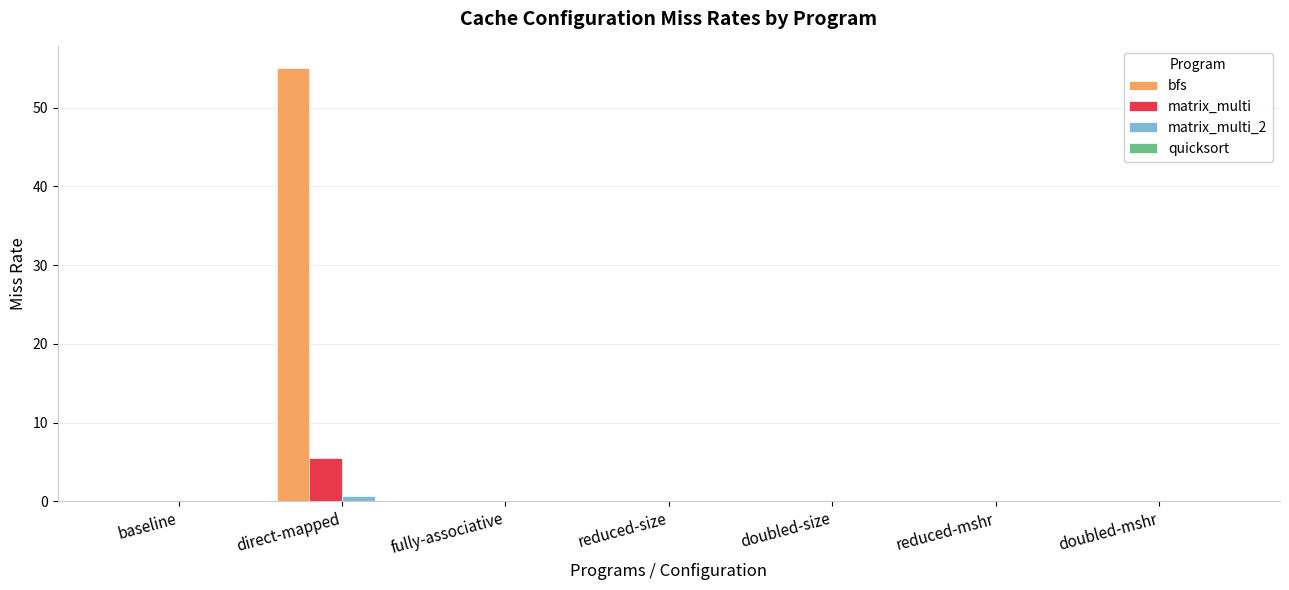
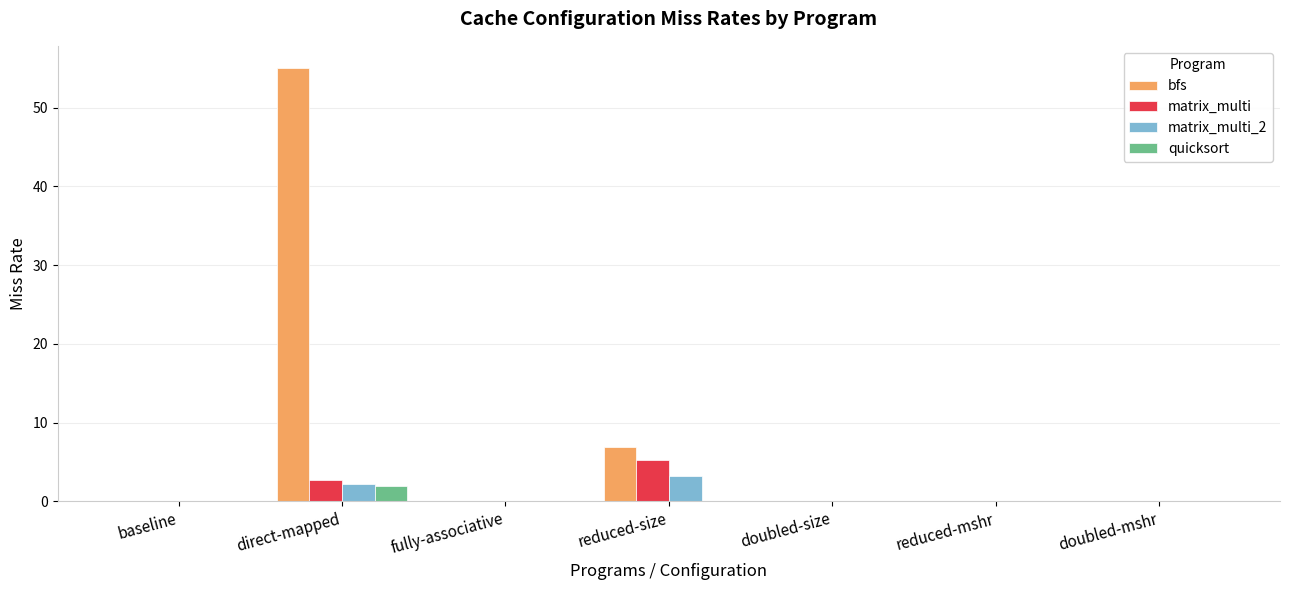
  {
    "bfs": {
      "direct-mapped": 55,
      "fully-associative": 0,
-     "reduced-size": 0,
+     "reduced-size": 7,
      "doubled-size": 0,
      "reduced-mshr": 0,
      "doubled-mshr": 0
    },
    "matrix_multi": {
-     "direct-mapped": 6,
+     "direct-mapped": 3,
      "fully-associative": 0,
-     "reduced-size": 0,
+     "reduced-size": 5,
      "doubled-size": 0,
      "reduced-mshr": 0,
      "doubled-mshr": 0
    },
    "matrix_multi_2": {
-     "direct-mapped": 1,
+     "direct-mapped": 2,
      "fully-associative": 0,
-     "reduced-size": 0,
+     "reduced-size": 3,
      "doubled-size": 0,
      "reduced-mshr": 0,
      "doubled-mshr": 0
    },
    "quicksort": {
-     "direct-mapped": 0,
+     "direct-mapped": 2,
      "fully-associative": 0,
      "reduced-size": 0,
      "doubled-size": 0,
      "reduced-mshr": 0,
      "doubled-mshr": 0
    }
  }
